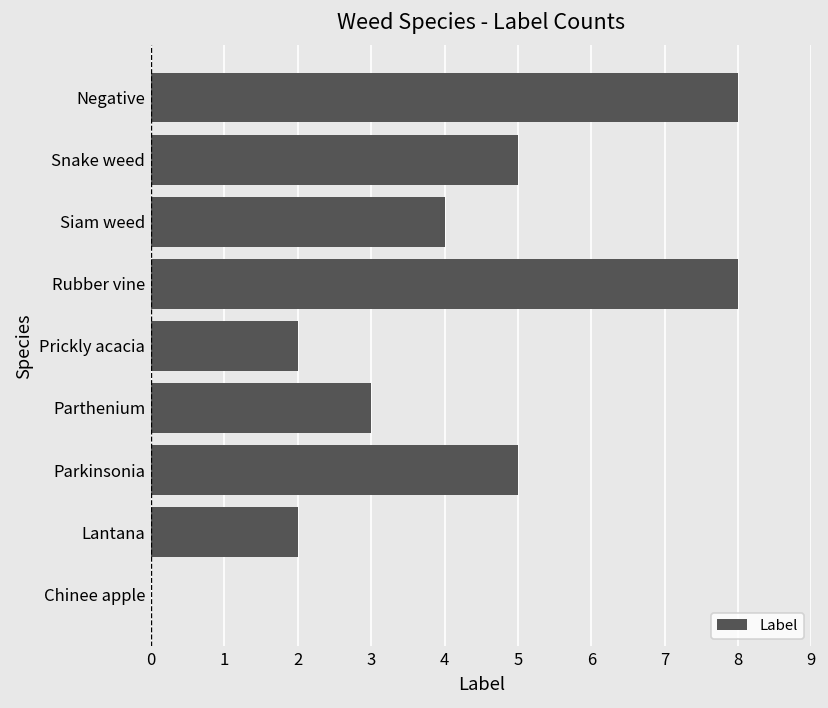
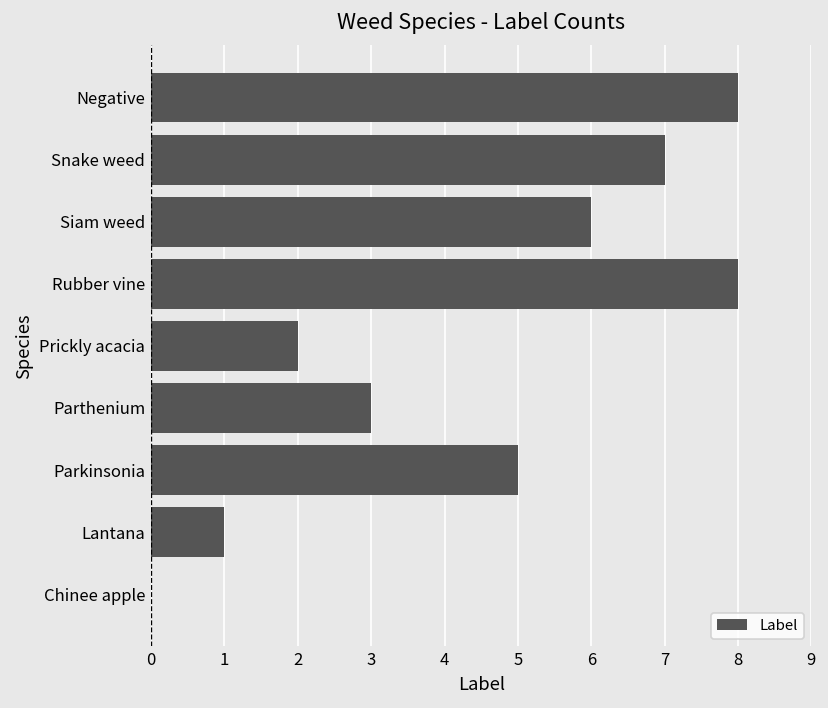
  {
    "Negative": 8,
-   "Snake weed": 5,
-   "Siam weed": 4,
+   "Snake weed": 7,
+   "Siam weed": 6,
    "Rubber vine": 8,
    "Prickly acacia": 2,
    "Parthenium": 3,
    "Parkinsonia": 5,
-   "Lantana": 2,
+   "Lantana": 1,
    "Chinee apple": 0
  }
